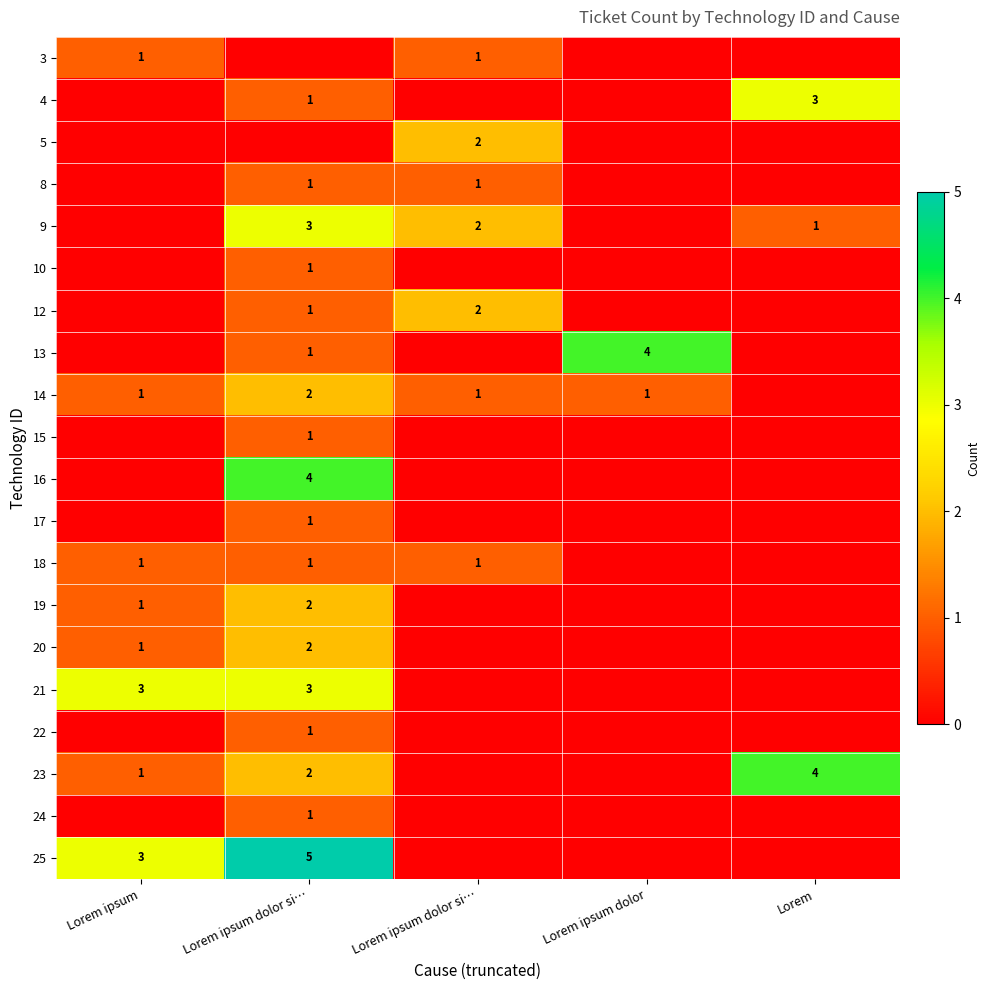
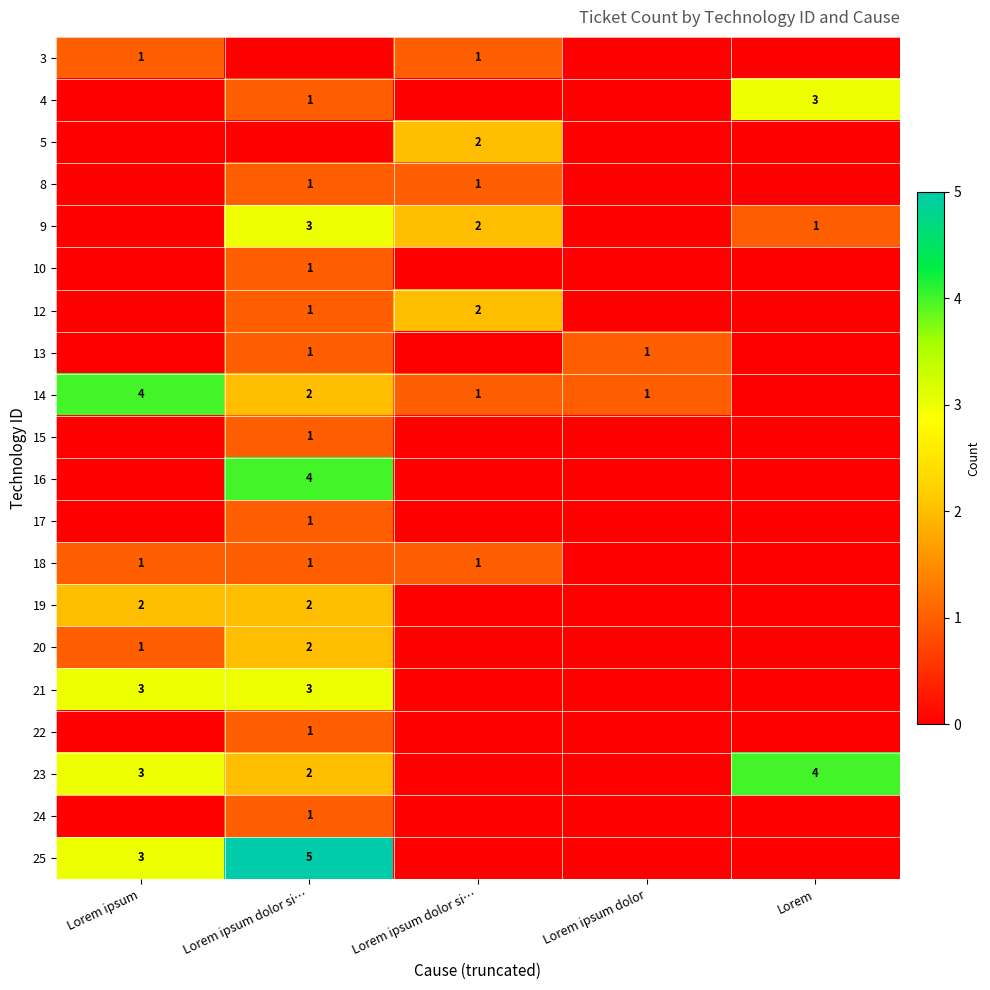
  {
    "3": {
      "Lorem ipsum": 1
    },
    "4": {
      "Lorem": 3
    },
    "9": {
      "Lorem": 1
    },
    "13": {
-     "Lorem ipsum dolor": 4
+     "Lorem ipsum dolor": 1
    },
    "14": {
-     "Lorem ipsum": 1,
+     "Lorem ipsum": 4,
      "Lorem ipsum dolor": 1
    },
    "18": {
      "Lorem ipsum": 1
    },
    "19": {
-     "Lorem ipsum": 1
+     "Lorem ipsum": 2
    },
    "20": {
      "Lorem ipsum": 1
    },
    "21": {
      "Lorem ipsum": 3
    },
    "23": {
-     "Lorem ipsum": 1,
+     "Lorem ipsum": 3,
      "Lorem": 4
    },
    "25": {
      "Lorem ipsum": 3
    }
  }
